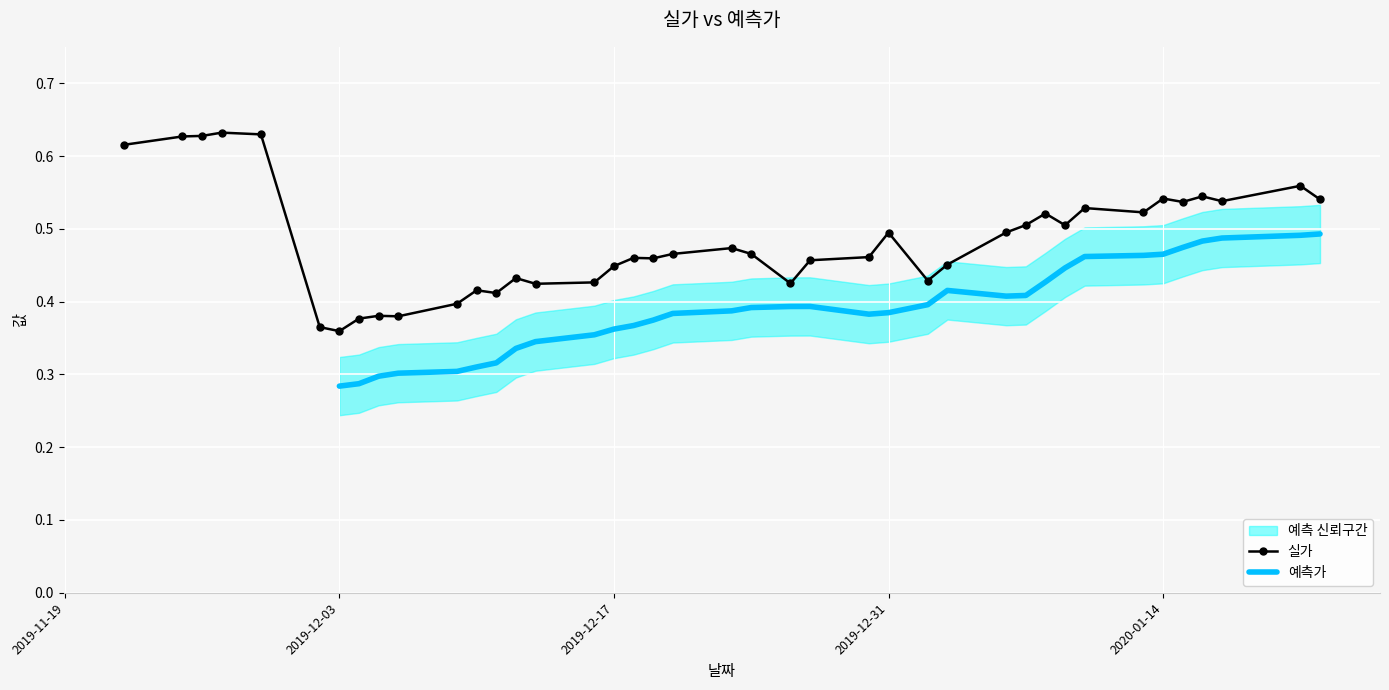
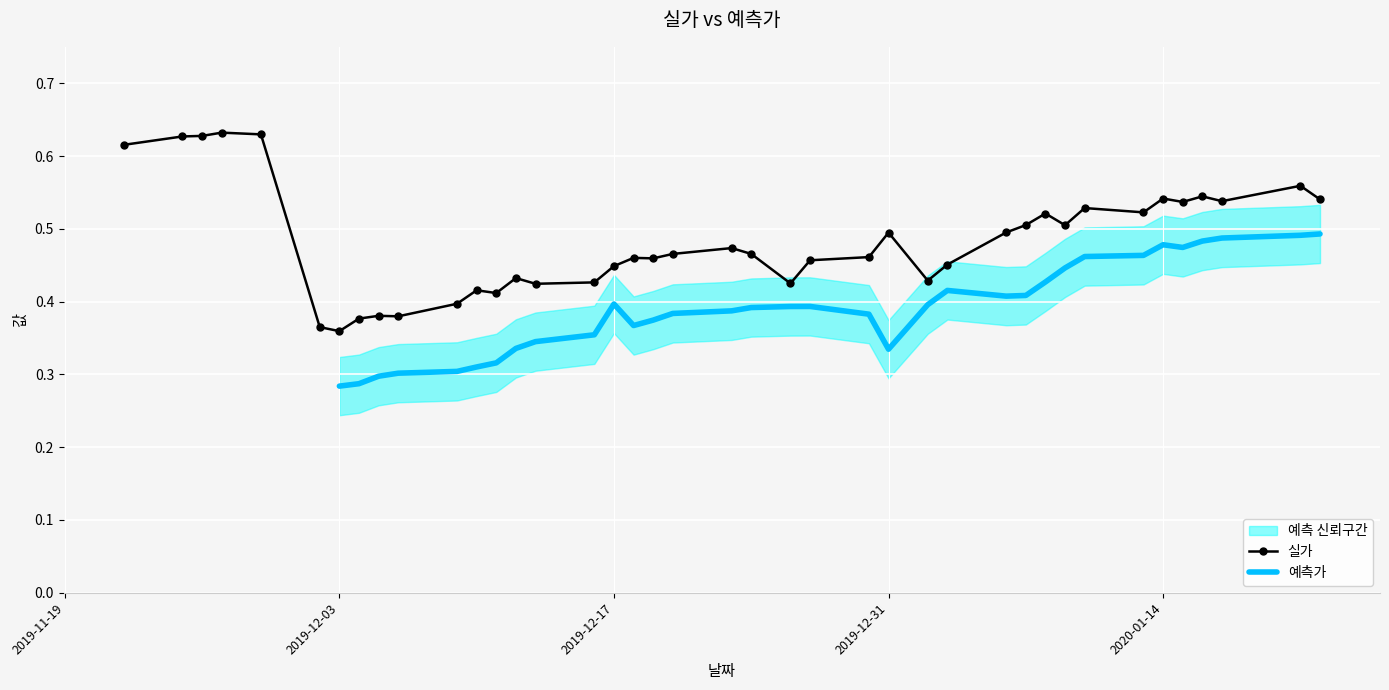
  {
    "실가": {
      "2019-12-03": 0.36,
      "2019-12-17": 0.45,
      "2019-12-31": 0.49,
      "2020-01-14": 0.54
    },
    "예측가": {
      "2019-12-03": 0.28,
-     "2019-12-17": 0.36,
-     "2019-12-31": 0.38,
-     "2020-01-14": 0.47
+     "2019-12-17": 0.40,
+     "2019-12-31": 0.33,
+     "2020-01-14": 0.48
    }
  }
